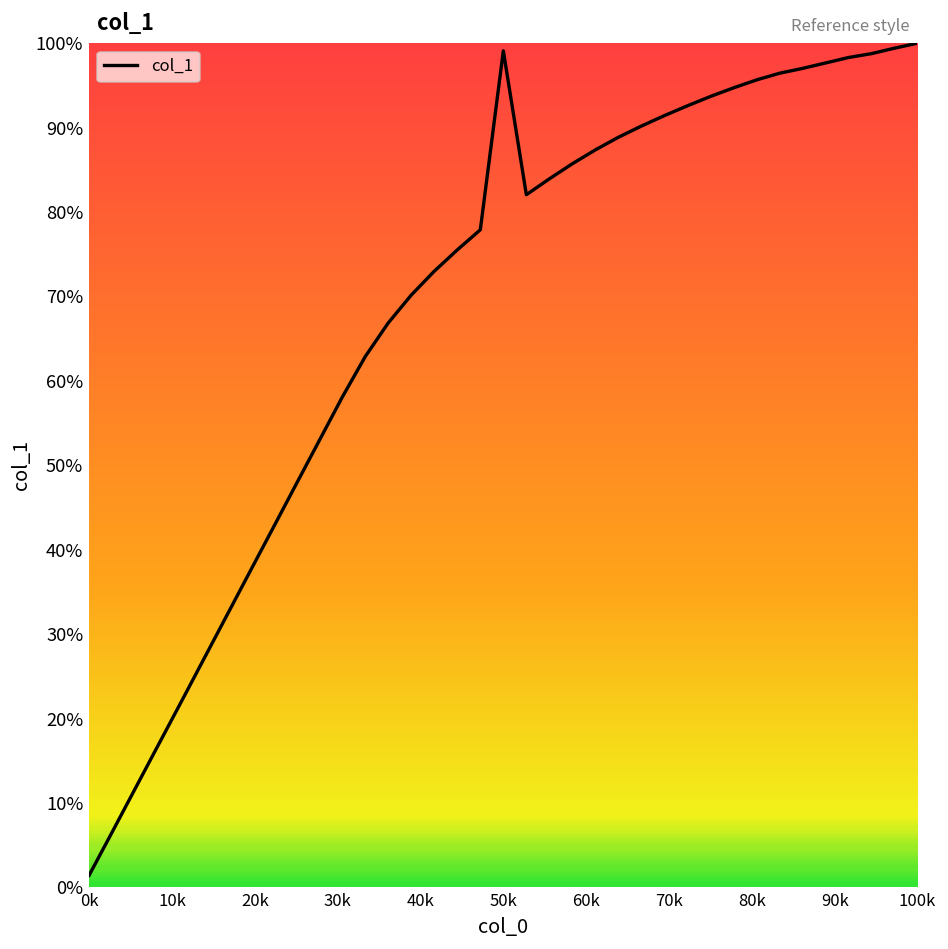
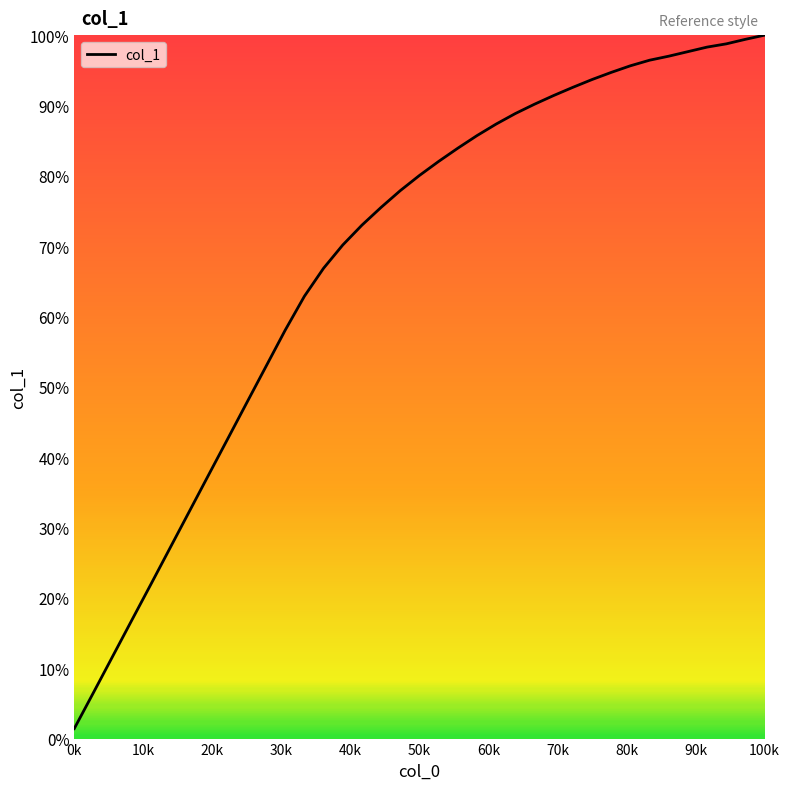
  {
    "0k": "1%",
-   "50k": "99%",
+   "50k": "80%",
    "100k": "100%"
  }
